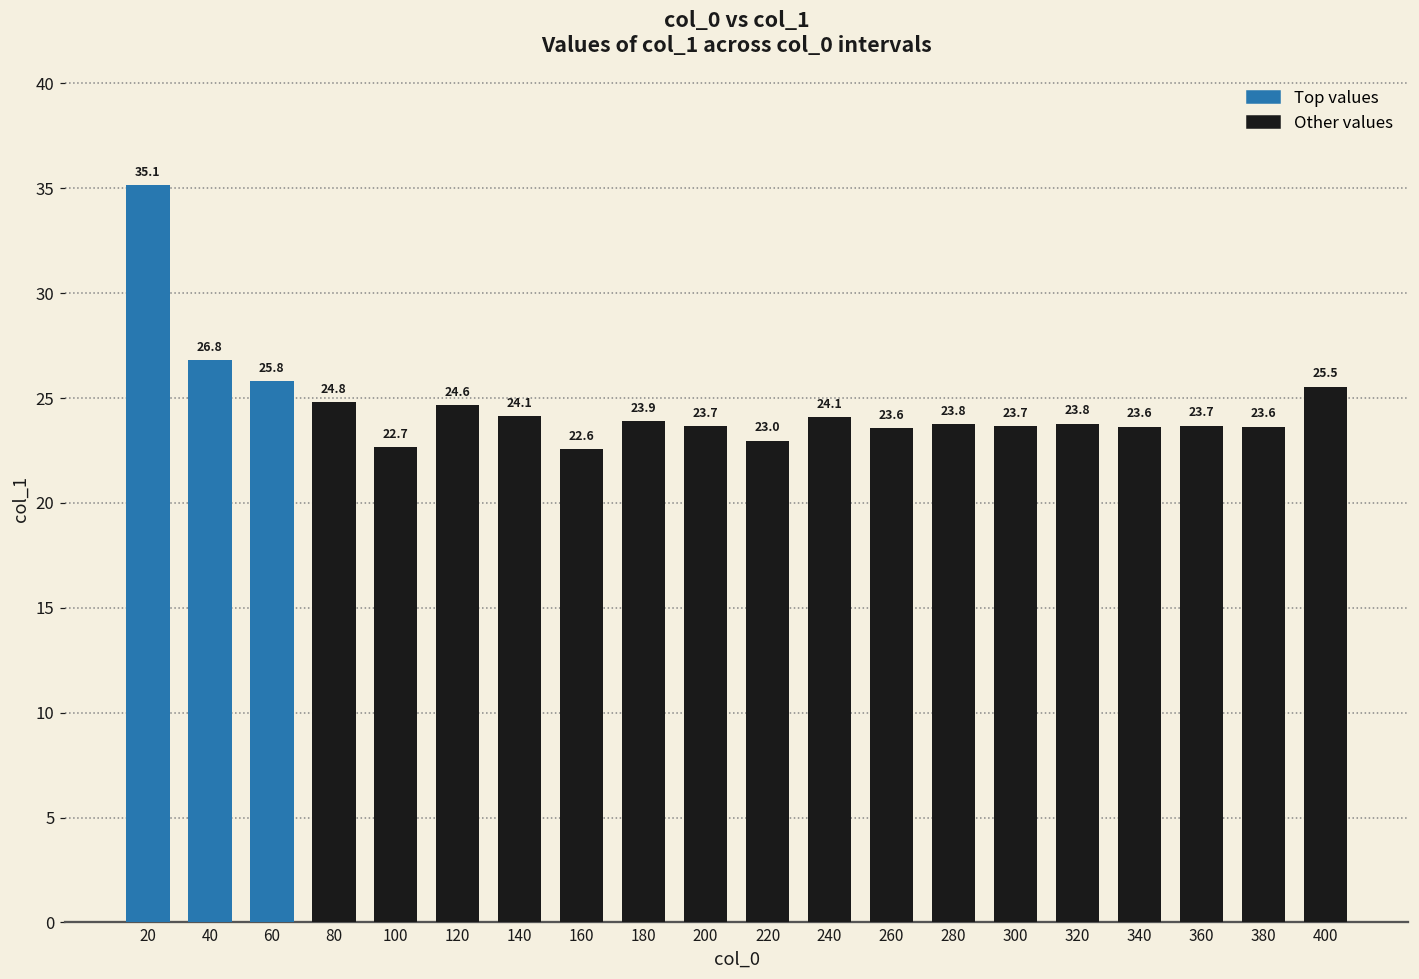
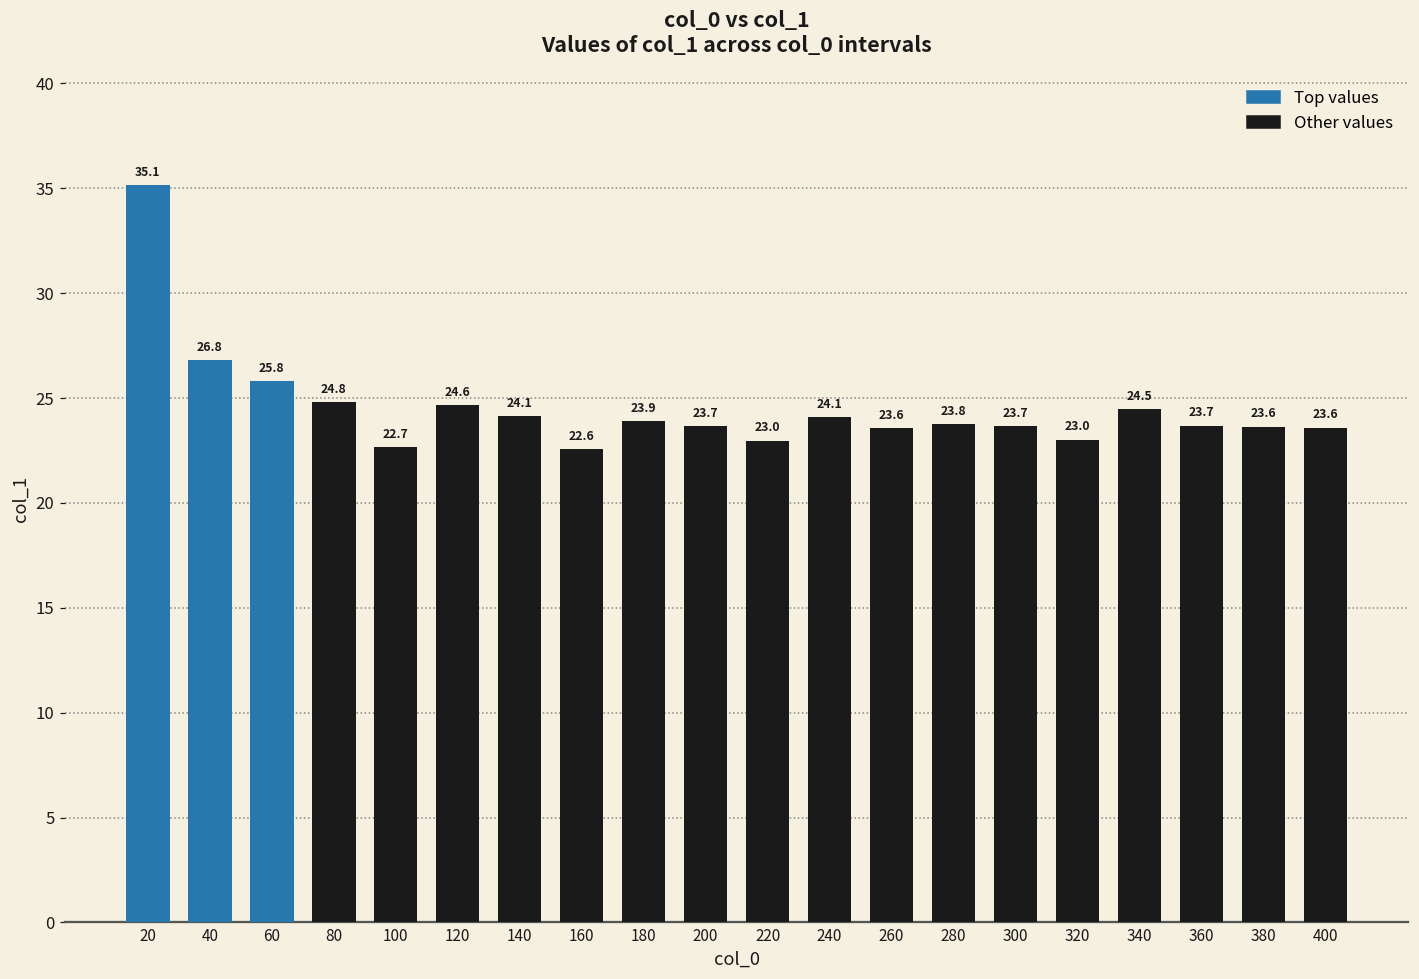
  {
    "20": 35.1,
    "40": 26.8,
    "60": 25.8,
    "80": 24.8,
    "100": 22.7,
    "120": 24.6,
    "140": 24.1,
    "160": 22.6,
    "180": 23.9,
    "200": 23.7,
    "220": 23.0,
    "240": 24.1,
    "260": 23.6,
    "280": 23.8,
    "300": 23.7,
-   "320": 23.8,
-   "340": 23.6,
+   "320": 23.0,
+   "340": 24.5,
    "360": 23.7,
    "380": 23.6,
-   "400": 25.5
+   "400": 23.6
  }
